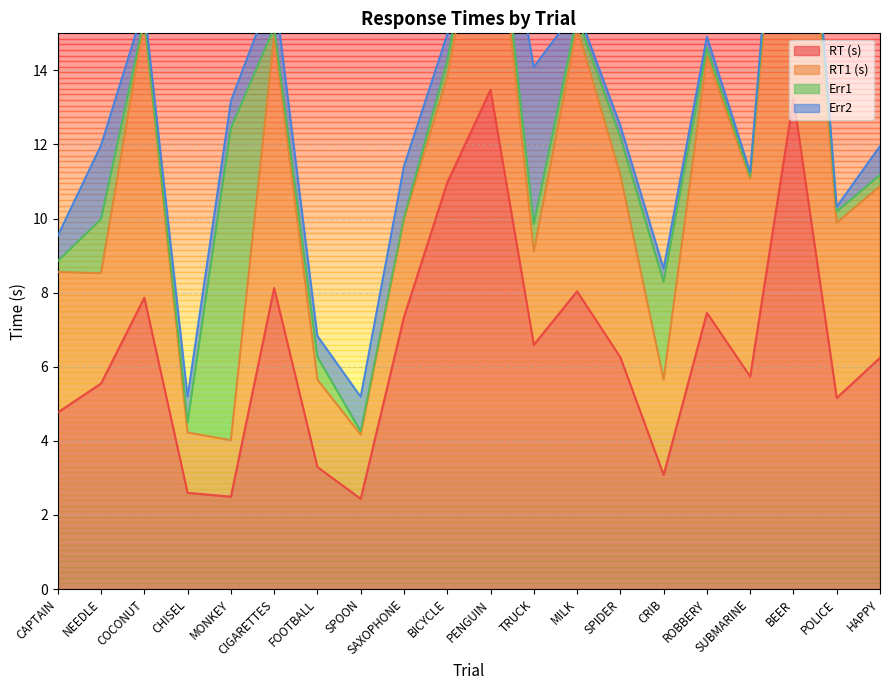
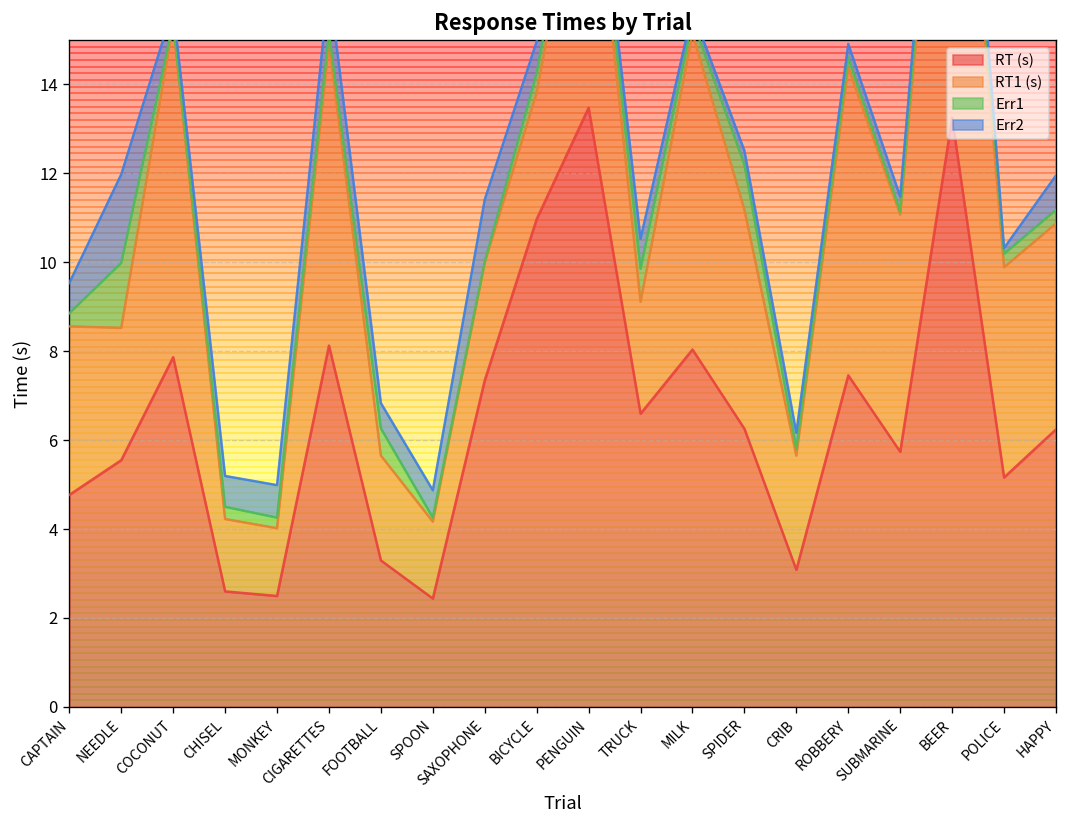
  {
    "Err1": {
      "CAPTAIN": 0.3,
      "NEEDLE": 1.5,
      "CHISEL": 0.3,
-     "MONKEY": 8.4,
+     "MONKEY": 0.2,
      "FOOTBALL": 0.6,
      "SPOON": 0.1,
      "BICYCLE": 0.5,
      "TRUCK": 0.7,
      "SPIDER": 1.0,
-     "CRIB": 2.6,
+     "CRIB": 0.2,
      "ROBBERY": 0.2,
      "POLICE": 0.3,
      "HAPPY": 0.3
    },
    "Err2": {
      "CAPTAIN": 0.7,
      "NEEDLE": 2.0,
      "CHISEL": 0.7,
      "MONKEY": 0.7,
      "FOOTBALL": 0.6,
-     "SPOON": 0.9,
+     "SPOON": 0.6,
      "SAXOPHONE": 1.4,
      "BICYCLE": 0.7,
-     "TRUCK": 4.2,
+     "TRUCK": 0.7,
      "SPIDER": 0.3,
      "CRIB": 0.4,
      "ROBBERY": 0.3,
-     "SUBMARINE": 0.1,
+     "SUBMARINE": 0.3,
      "POLICE": 0.1,
      "HAPPY": 0.8
    }
  }
